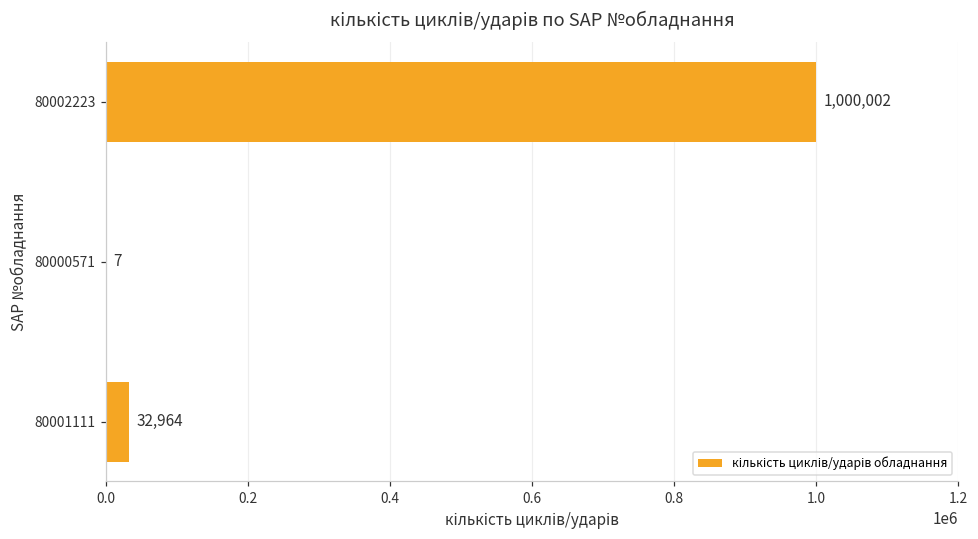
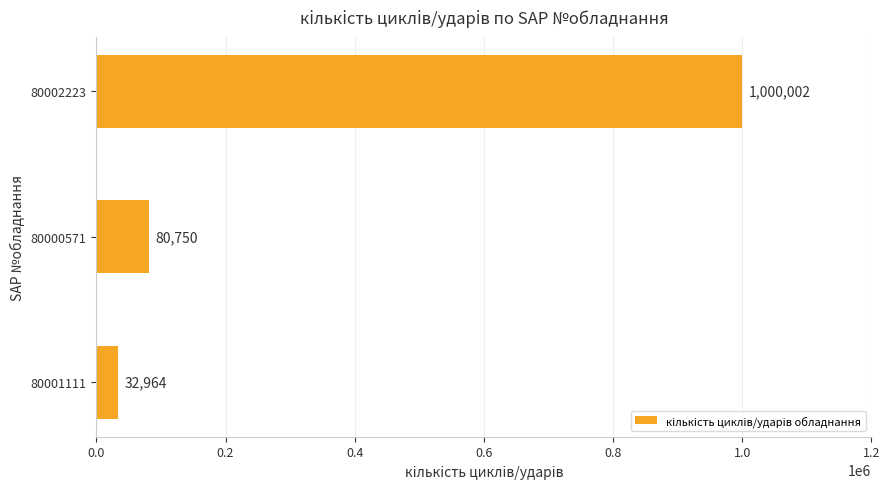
  {
    "80002223": "1,000,002",
-   "80000571": "7",
+   "80000571": "80,750",
    "80001111": "32,964"
  }
